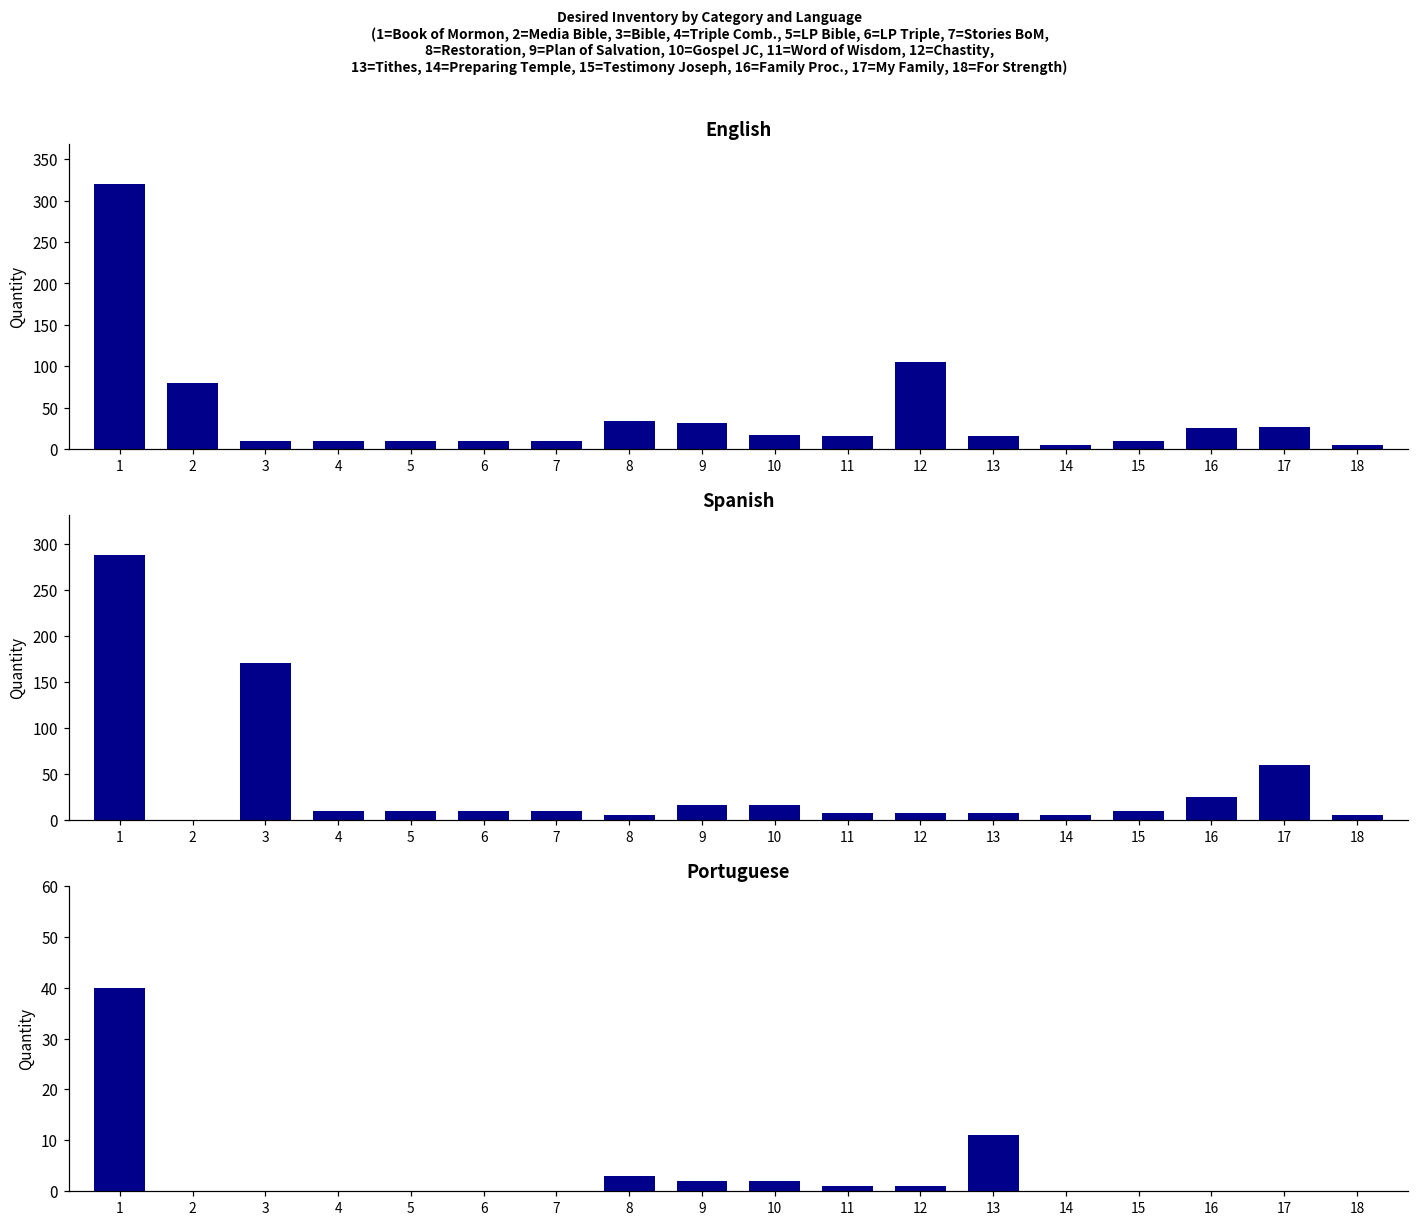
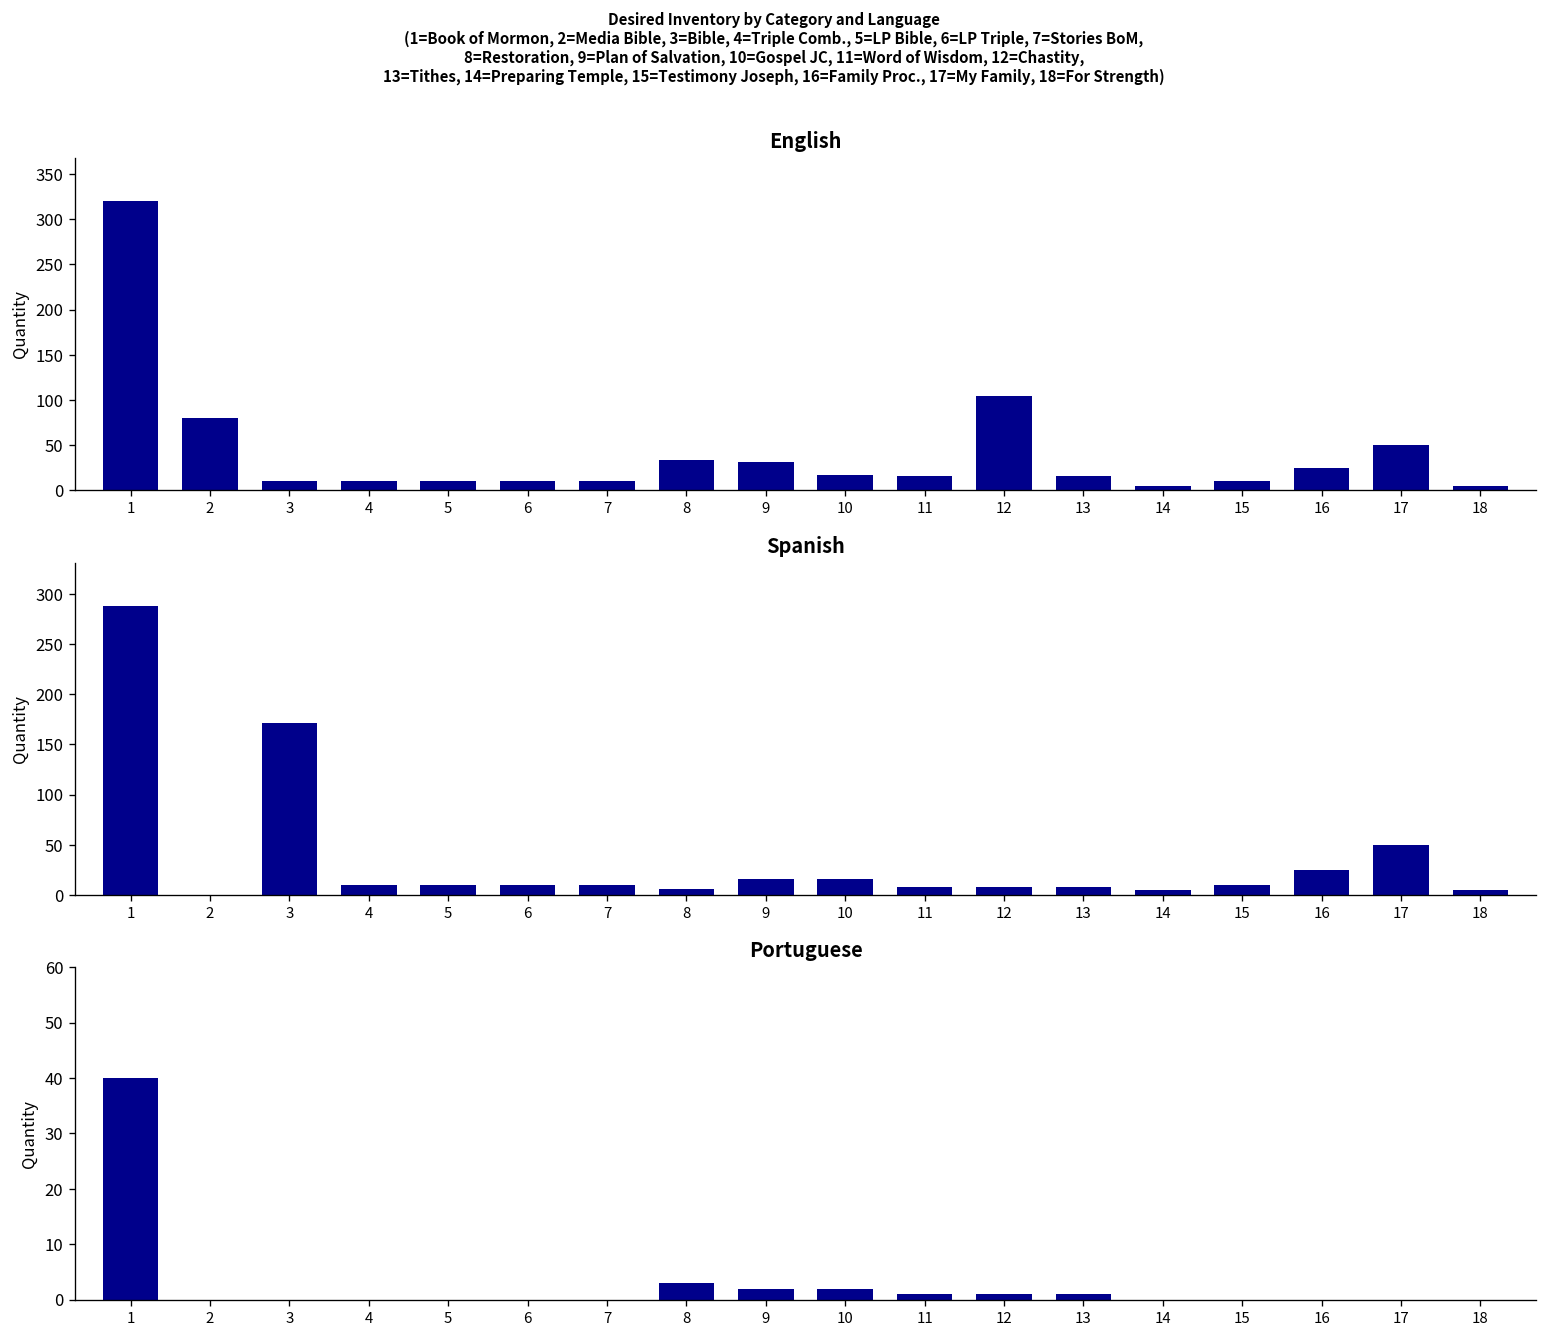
  {
    "English": {
      "1": 320,
      "2": 80,
      "3": 10,
      "4": 10,
      "5": 10,
      "6": 10,
      "7": 10,
      "8": 30,
      "9": 30,
      "10": 20,
      "11": 20,
      "12": 110,
      "13": 20,
      "14": 10,
      "15": 10,
      "16": 30,
-     "17": 30,
+     "17": 50,
      "18": 10
    },
    "Spanish": {
      "1": 290,
      "2": 0,
      "3": 170,
      "4": 10,
      "5": 10,
      "6": 10,
      "7": 10,
      "8": 10,
      "9": 20,
      "10": 20,
      "11": 10,
      "12": 10,
      "13": 10,
      "14": 10,
      "15": 10,
      "16": 30,
-     "17": 60,
+     "17": 50,
      "18": 10
    },
    "Portuguese": {
      "1": 40,
      "2": 0,
      "3": 0,
      "4": 0,
      "5": 0,
      "6": 0,
      "7": 0,
      "8": 3,
      "9": 2,
      "10": 2,
      "11": 1,
      "12": 1,
-     "13": 11,
+     "13": 1,
      "14": 0,
      "15": 0,
      "16": 0,
      "17": 0,
      "18": 0
    }
  }
